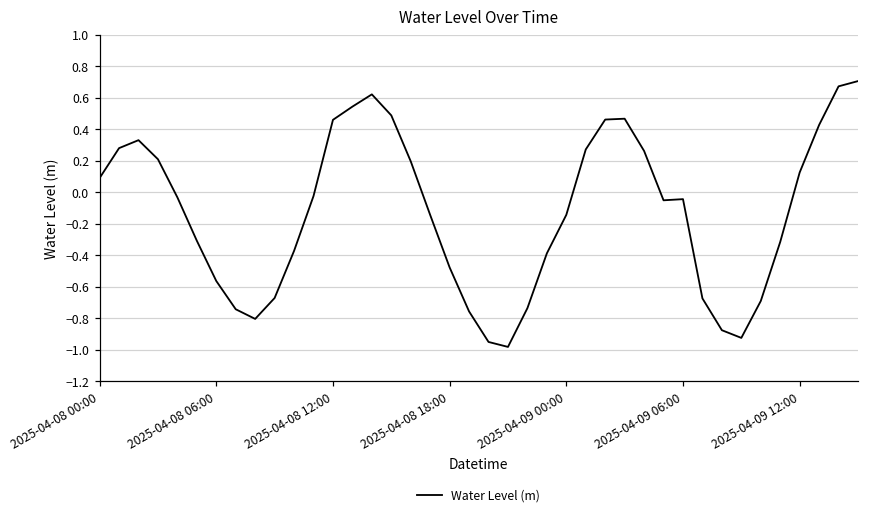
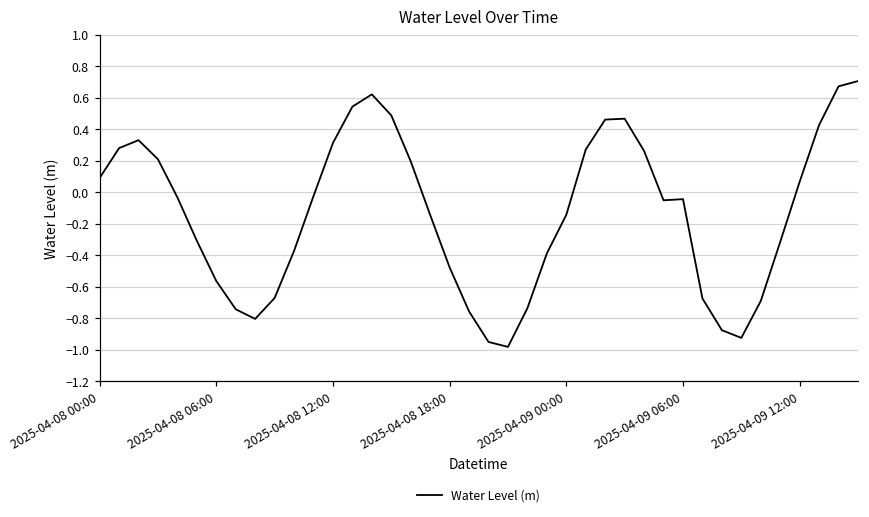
  {
    "2025-04-08 00:00": 0.09,
    "2025-04-08 06:00": -0.56,
-   "2025-04-08 12:00": 0.46,
+   "2025-04-08 12:00": 0.31,
    "2025-04-08 18:00": -0.48,
    "2025-04-09 00:00": -0.14,
    "2025-04-09 06:00": -0.04,
-   "2025-04-09 12:00": 0.13
+   "2025-04-09 12:00": 0.07
  }
